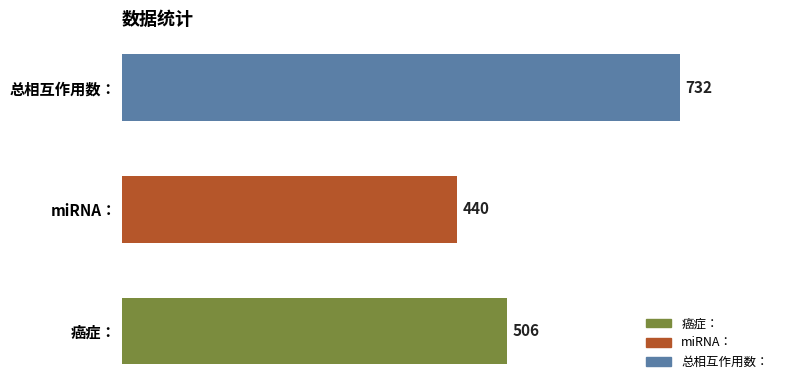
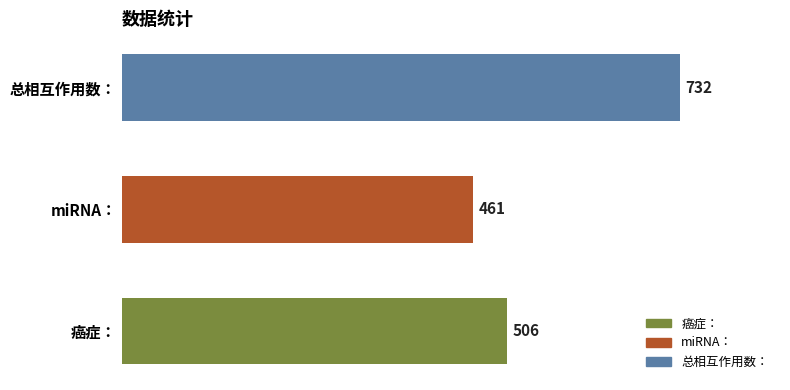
  {
    "总相互作用数：": 732,
-   "miRNA：": 440,
+   "miRNA：": 461,
    "癌症：": 506
  }
